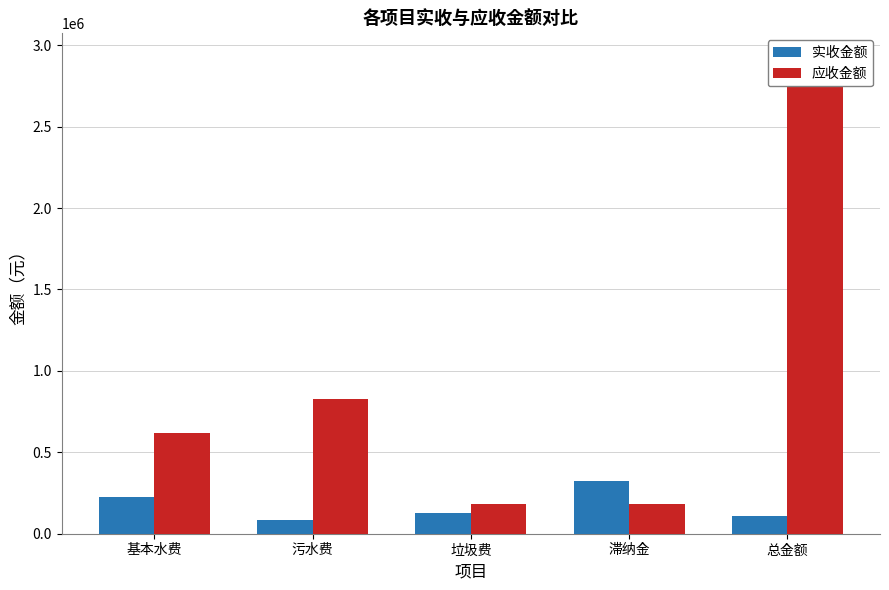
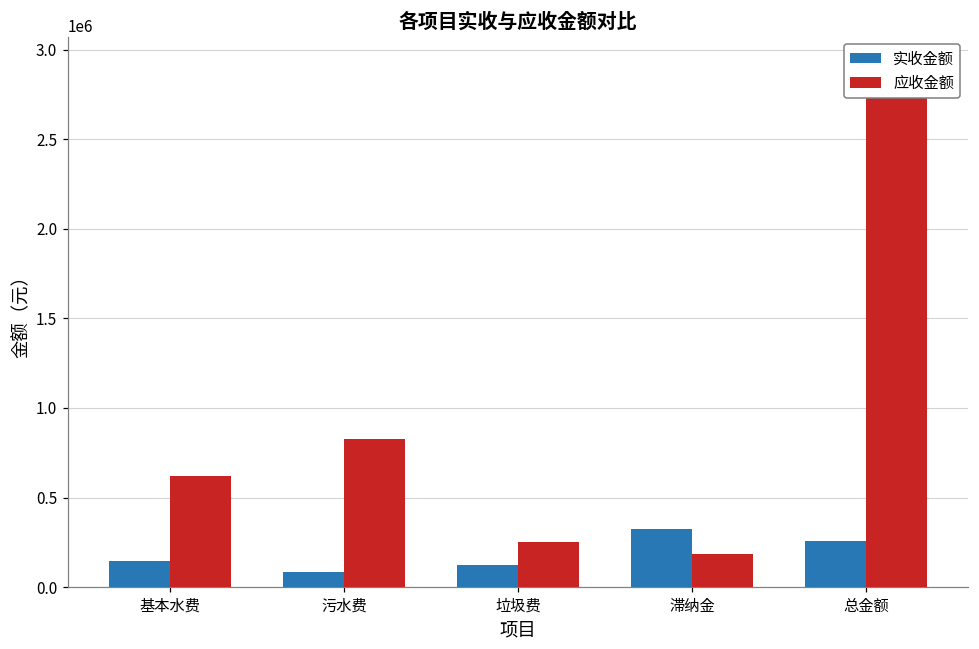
  {
    "实收金额": {
-     "基本水费": 230000,
+     "基本水费": 150000,
      "污水费": 80000,
      "垃圾费": 130000,
      "滞纳金": 320000,
-     "总金额": 110000
+     "总金额": 260000
    },
    "应收金额": {
      "基本水费": 620000,
      "污水费": 830000,
-     "垃圾费": 180000,
+     "垃圾费": 250000,
      "滞纳金": 190000
    }
  }
